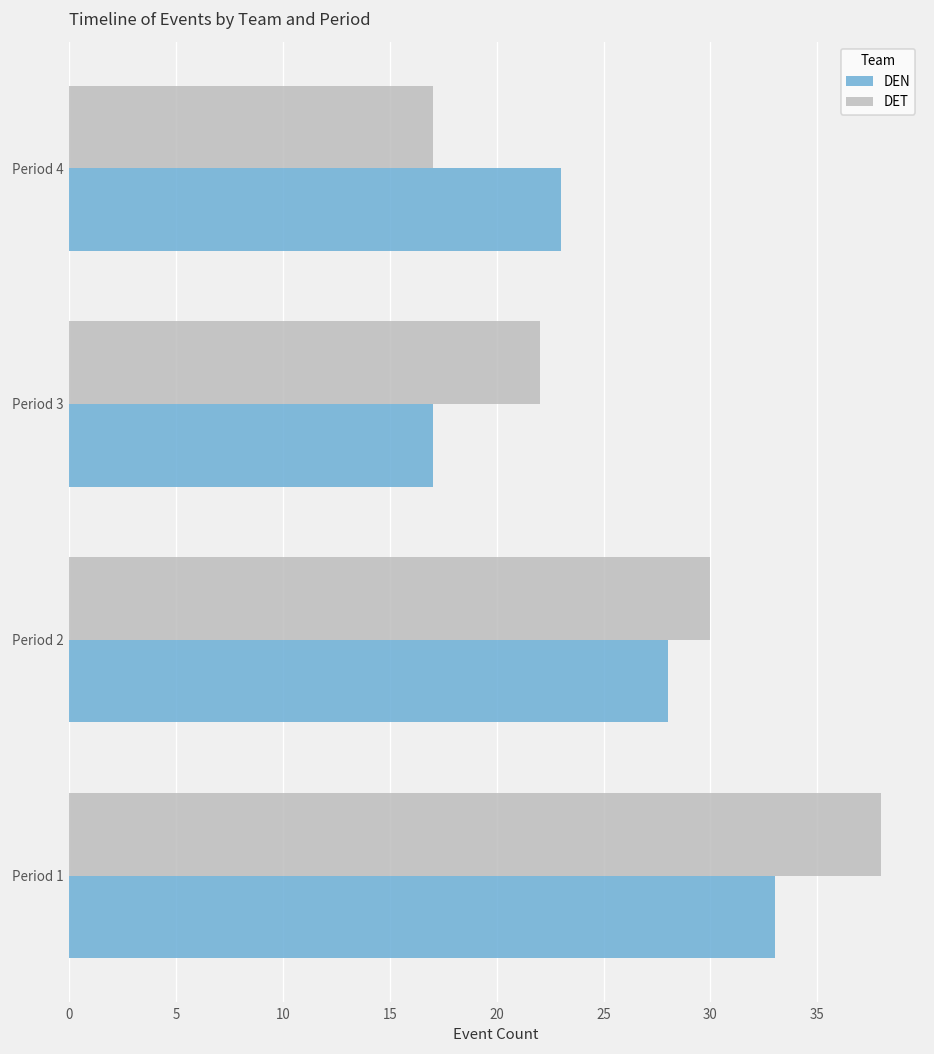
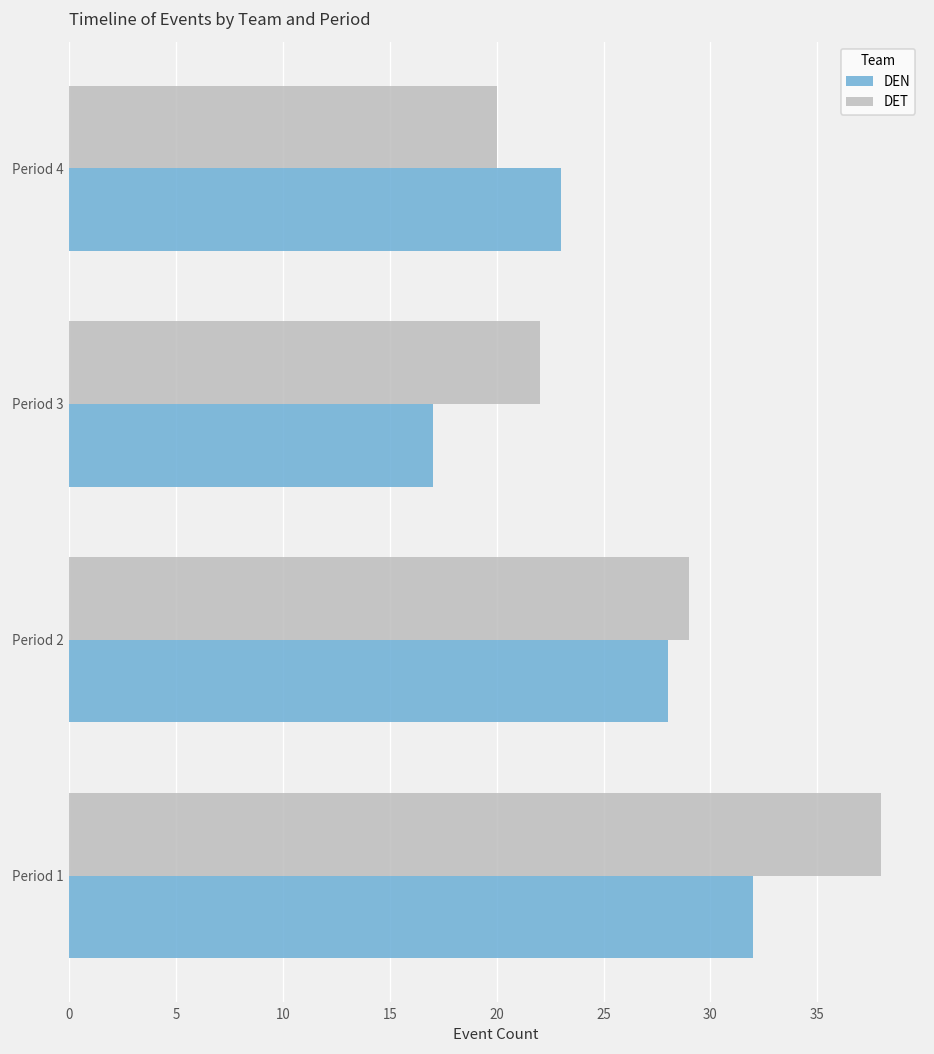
  {
    "DEN": {
      "Period 4": 23,
      "Period 3": 17,
      "Period 2": 28,
-     "Period 1": 33
+     "Period 1": 32
    },
    "DET": {
-     "Period 4": 17,
+     "Period 4": 20,
      "Period 3": 22,
-     "Period 2": 30,
+     "Period 2": 29,
      "Period 1": 38
    }
  }
